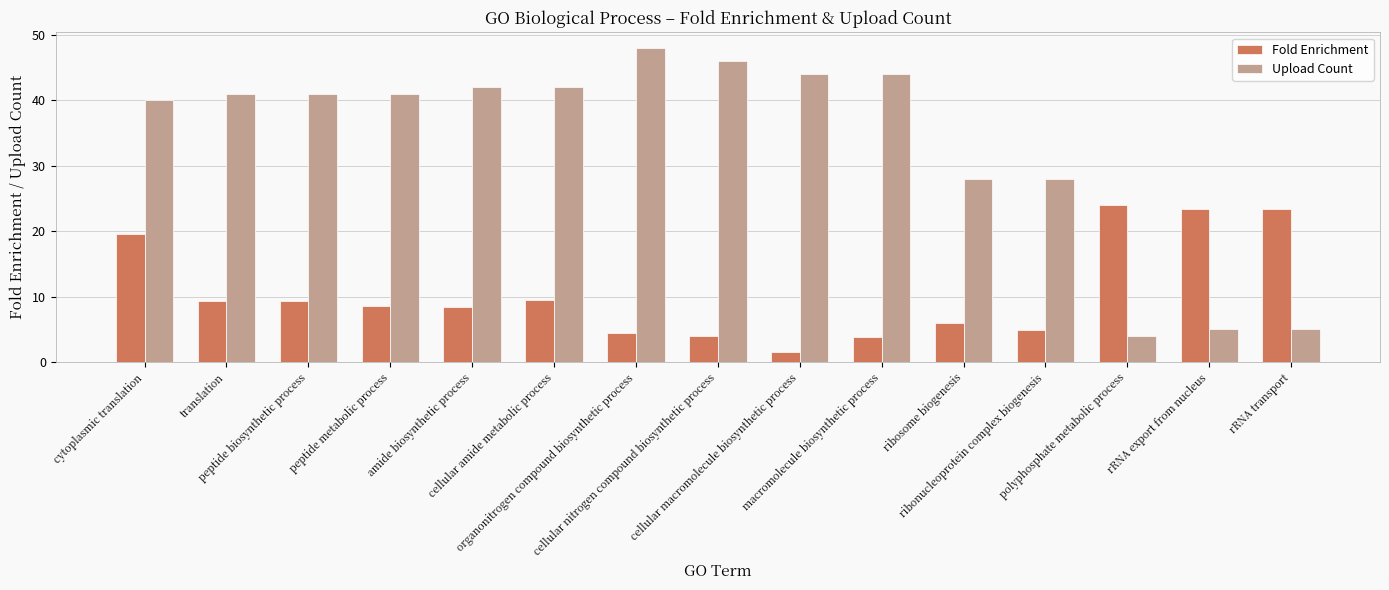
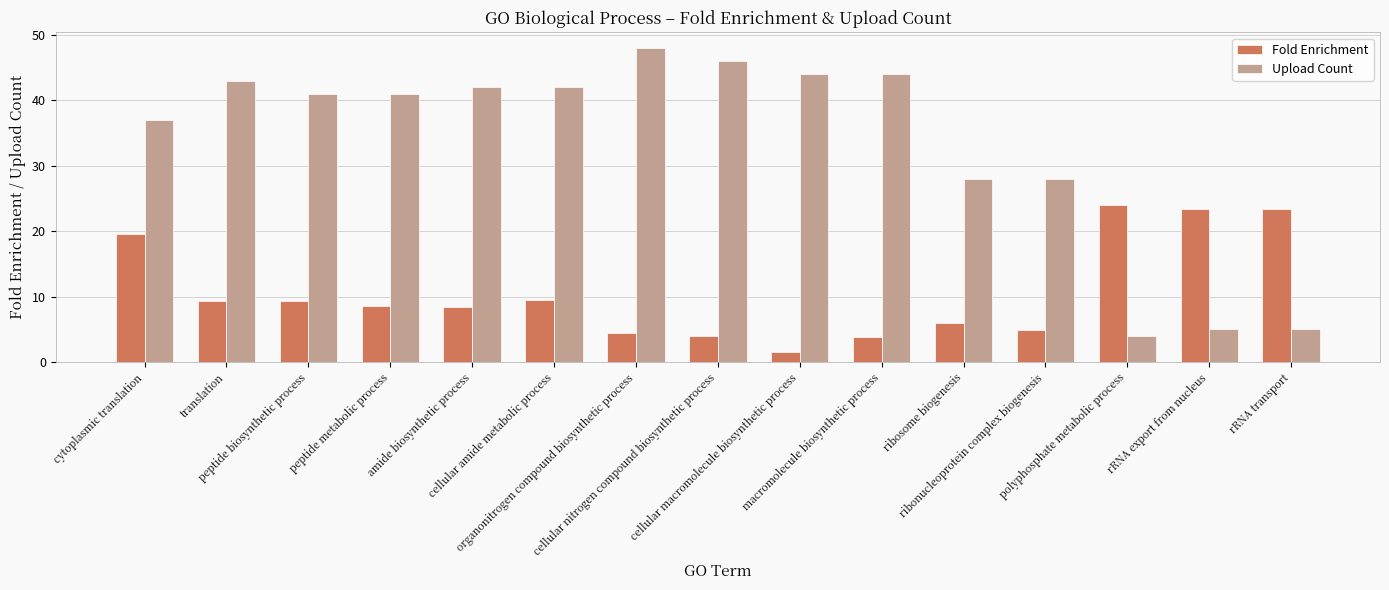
  {
    "Fold Enrichment": {
      "cytoplasmic translation": 20,
      "translation": 9,
      "peptide biosynthetic process": 9,
      "peptide metabolic process": 9,
      "amide biosynthetic process": 8,
      "cellular amide metabolic process": 9,
      "organonitrogen compound biosynthetic process": 4,
      "cellular nitrogen compound biosynthetic process": 4,
      "cellular macromolecule biosynthetic process": 2,
      "macromolecule biosynthetic process": 4,
      "ribosome biogenesis": 6,
      "ribonucleoprotein complex biogenesis": 5,
      "polyphosphate metabolic process": 24,
      "rRNA export from nucleus": 23,
      "rRNA transport": 23
    },
    "Upload Count": {
-     "cytoplasmic translation": 40,
-     "translation": 41,
+     "cytoplasmic translation": 37,
+     "translation": 43,
      "peptide biosynthetic process": 41,
      "peptide metabolic process": 41,
      "amide biosynthetic process": 42,
      "cellular amide metabolic process": 42,
      "organonitrogen compound biosynthetic process": 48,
      "cellular nitrogen compound biosynthetic process": 46,
      "cellular macromolecule biosynthetic process": 44,
      "macromolecule biosynthetic process": 44,
      "ribosome biogenesis": 28,
      "ribonucleoprotein complex biogenesis": 28,
      "polyphosphate metabolic process": 4,
      "rRNA export from nucleus": 5,
      "rRNA transport": 5
    }
  }
